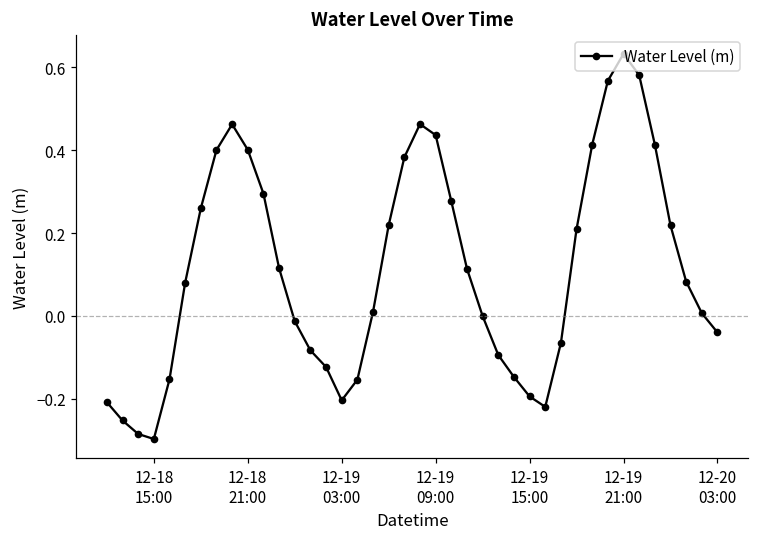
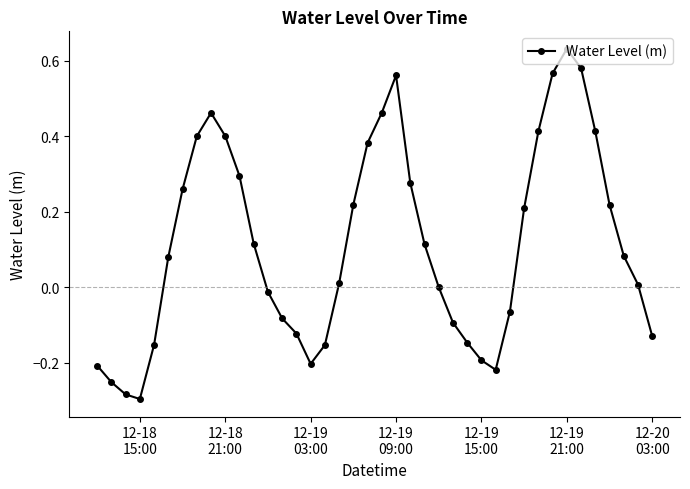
  {
    "12-18 15:00": -0.30,
    "12-18 21:00": 0.40,
    "12-19 03:00": -0.20,
-   "12-19 09:00": 0.44,
+   "12-19 09:00": 0.56,
    "12-19 15:00": -0.19,
-   "12-20 03:00": -0.04
+   "12-20 03:00": -0.13
  }
